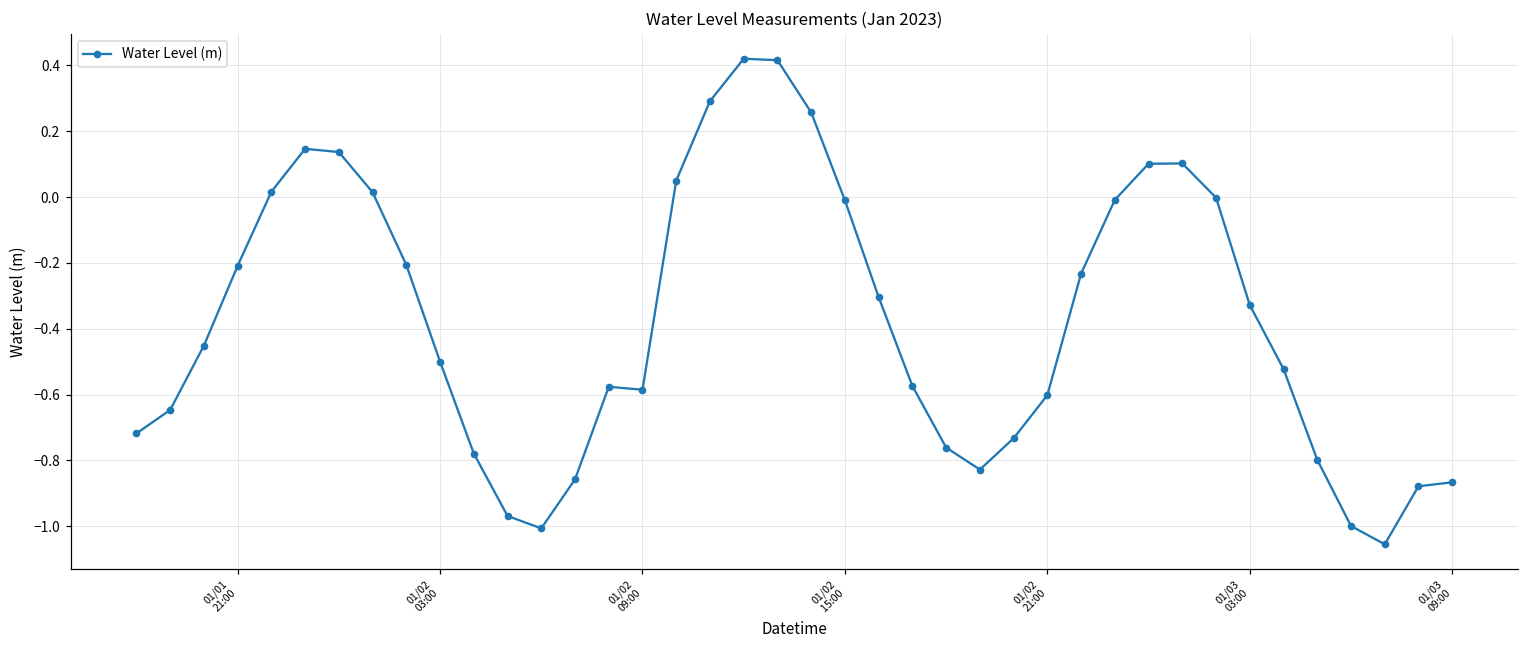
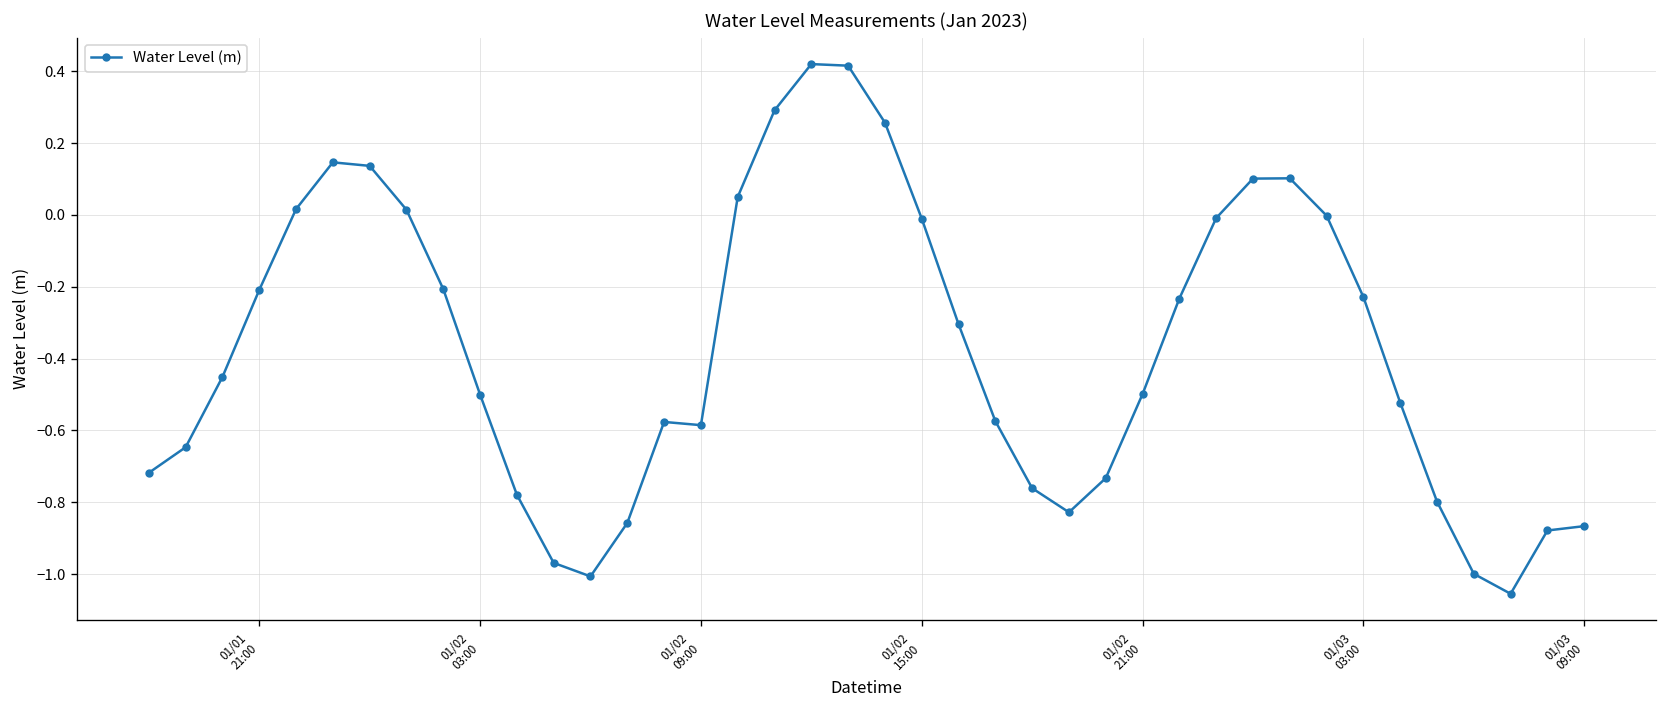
  {
    "01/01 21:00": -0.21,
    "01/02 03:00": -0.50,
    "01/02 09:00": -0.59,
    "01/02 15:00": -0.01,
-   "01/02 21:00": -0.60,
-   "01/03 03:00": -0.33,
+   "01/02 21:00": -0.50,
+   "01/03 03:00": -0.23,
    "01/03 09:00": -0.87
  }
